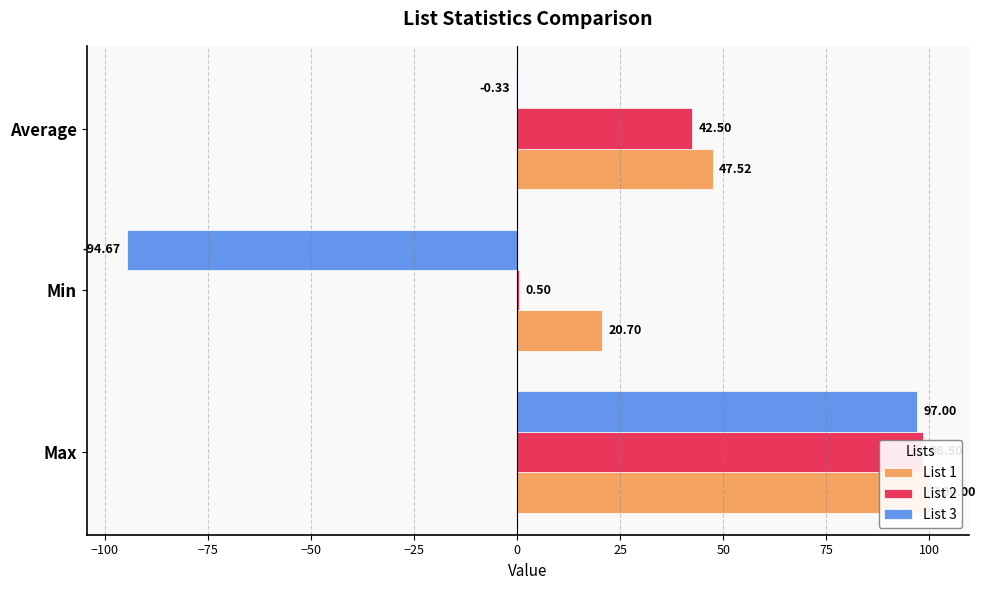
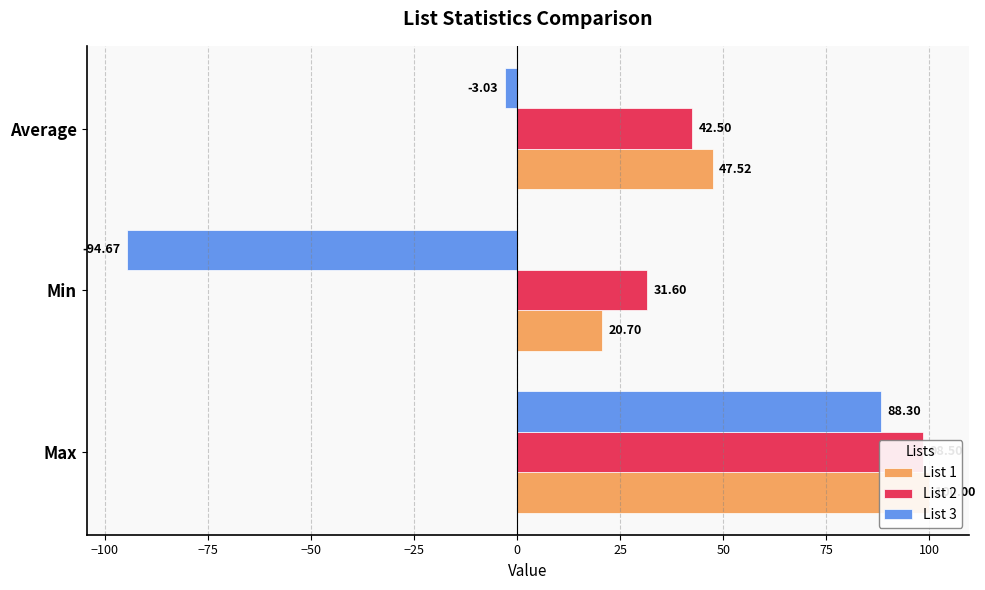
  {
    "List 1": {
      "Average": 47.52,
      "Min": 20.70
    },
    "List 2": {
      "Average": 42.50,
-     "Min": 0.50
+     "Min": 31.60
    },
    "List 3": {
-     "Average": -0.33,
+     "Average": -3.03,
      "Min": -94.67,
-     "Max": 97.00
+     "Max": 88.30
    }
  }
